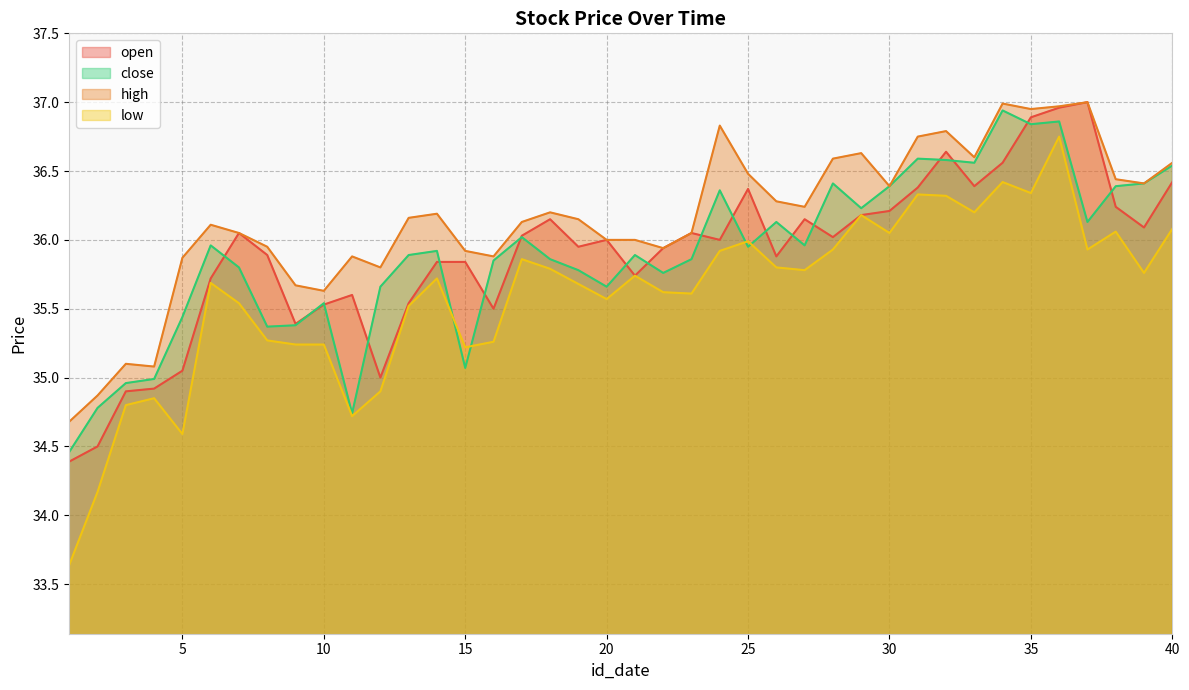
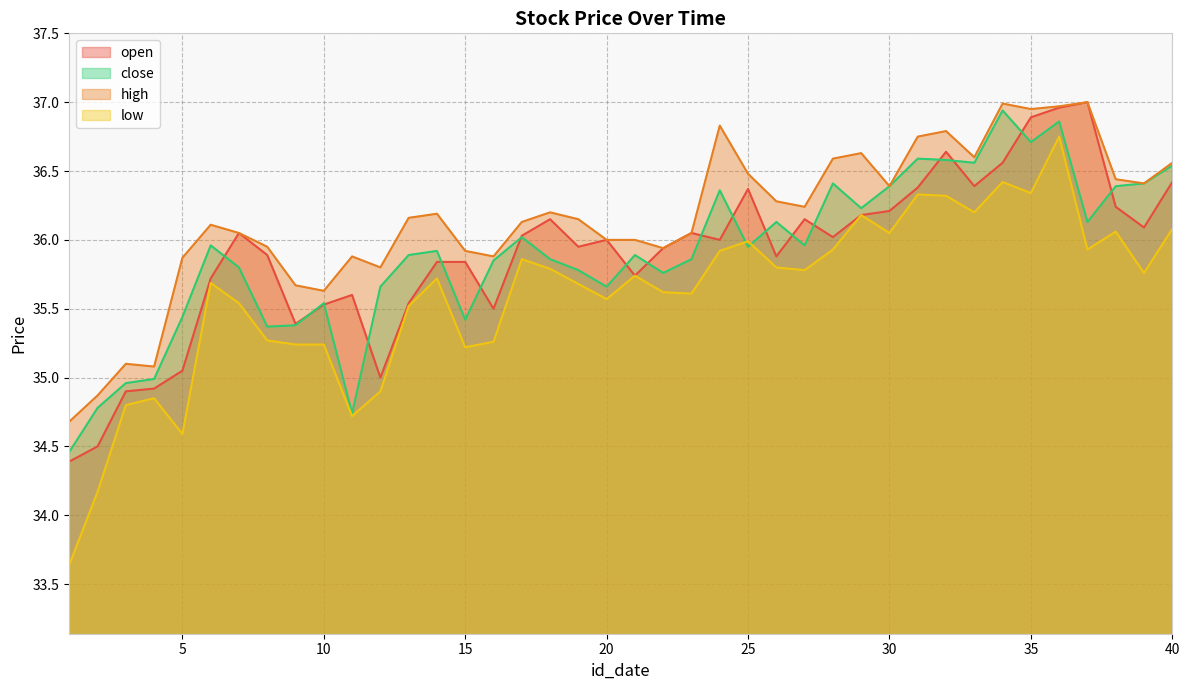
  {
    "close": {
      "5": 35.44,
-     "15": 35.07,
+     "15": 35.42,
      "20": 35.66,
      "25": 35.95,
-     "35": 36.84,
+     "35": 36.71,
      "40": 36.54
    }
  }
